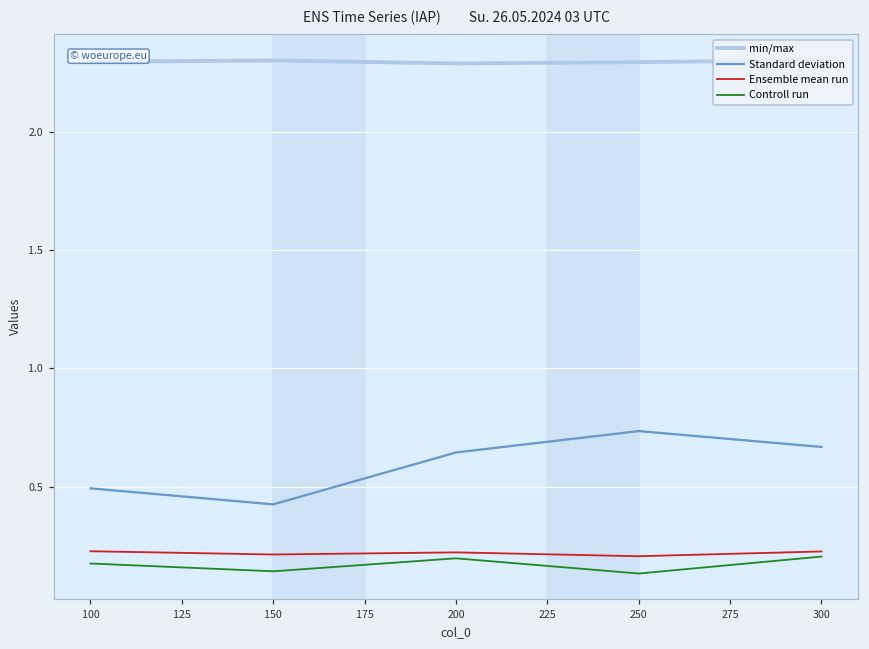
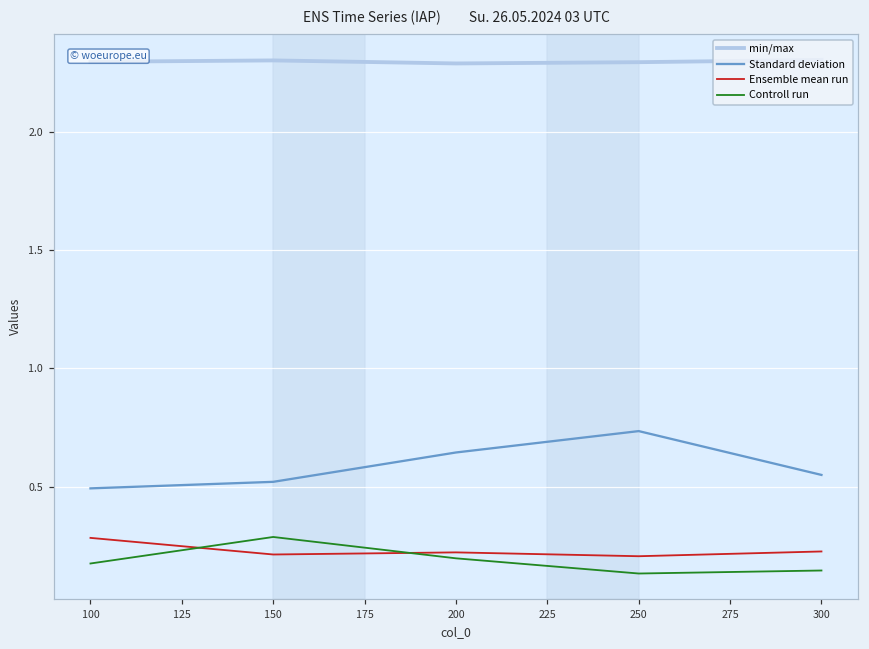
  {
    "min/max": {
      "150": 2.30,
      "200": 2.29,
      "250": 2.29
    },
    "Standard deviation": {
      "100": 0.49,
-     "150": 0.42,
+     "150": 0.52,
      "200": 0.64,
      "250": 0.73,
-     "300": 0.67
+     "300": 0.55
    },
    "Ensemble mean run": {
-     "100": 0.23,
+     "100": 0.28,
      "150": 0.21,
      "200": 0.22,
      "250": 0.21,
      "300": 0.23
    },
    "Controll run": {
      "100": 0.17,
-     "150": 0.14,
+     "150": 0.29,
      "200": 0.20,
      "250": 0.13,
-     "300": 0.20
+     "300": 0.14
    }
  }
